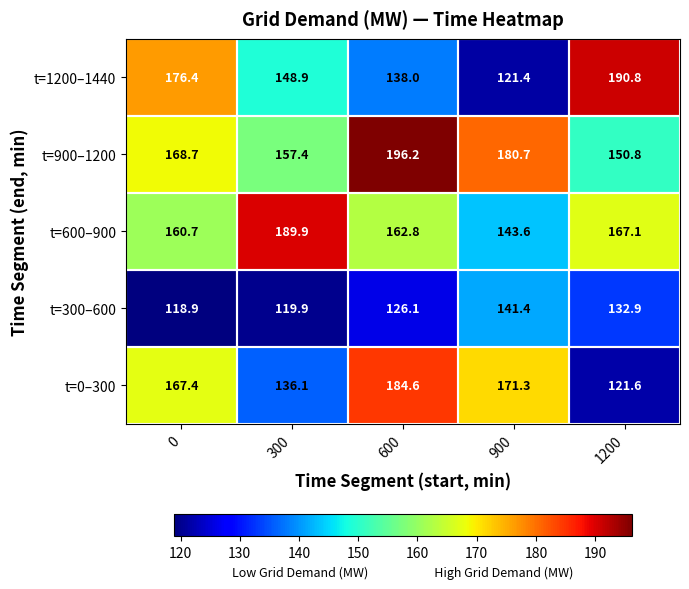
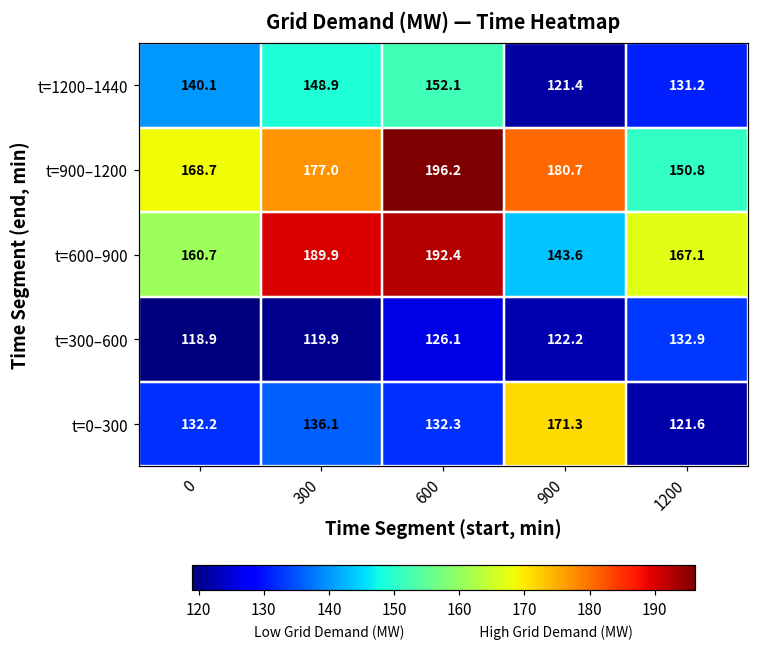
  {
    "t=1200–1440": {
-     "0": 176.4,
+     "0": 140.1,
      "300": 148.9,
-     "600": 138.0,
+     "600": 152.1,
      "900": 121.4,
-     "1200": 190.8
+     "1200": 131.2
    },
    "t=900–1200": {
      "0": 168.7,
-     "300": 157.4,
+     "300": 177.0,
      "600": 196.2,
      "900": 180.7,
      "1200": 150.8
    },
    "t=600–900": {
      "0": 160.7,
      "300": 189.9,
-     "600": 162.8,
+     "600": 192.4,
      "900": 143.6,
      "1200": 167.1
    },
    "t=300–600": {
      "0": 118.9,
      "300": 119.9,
      "600": 126.1,
-     "900": 141.4,
+     "900": 122.2,
      "1200": 132.9
    },
    "t=0–300": {
-     "0": 167.4,
+     "0": 132.2,
      "300": 136.1,
-     "600": 184.6,
+     "600": 132.3,
      "900": 171.3,
      "1200": 121.6
    }
  }
